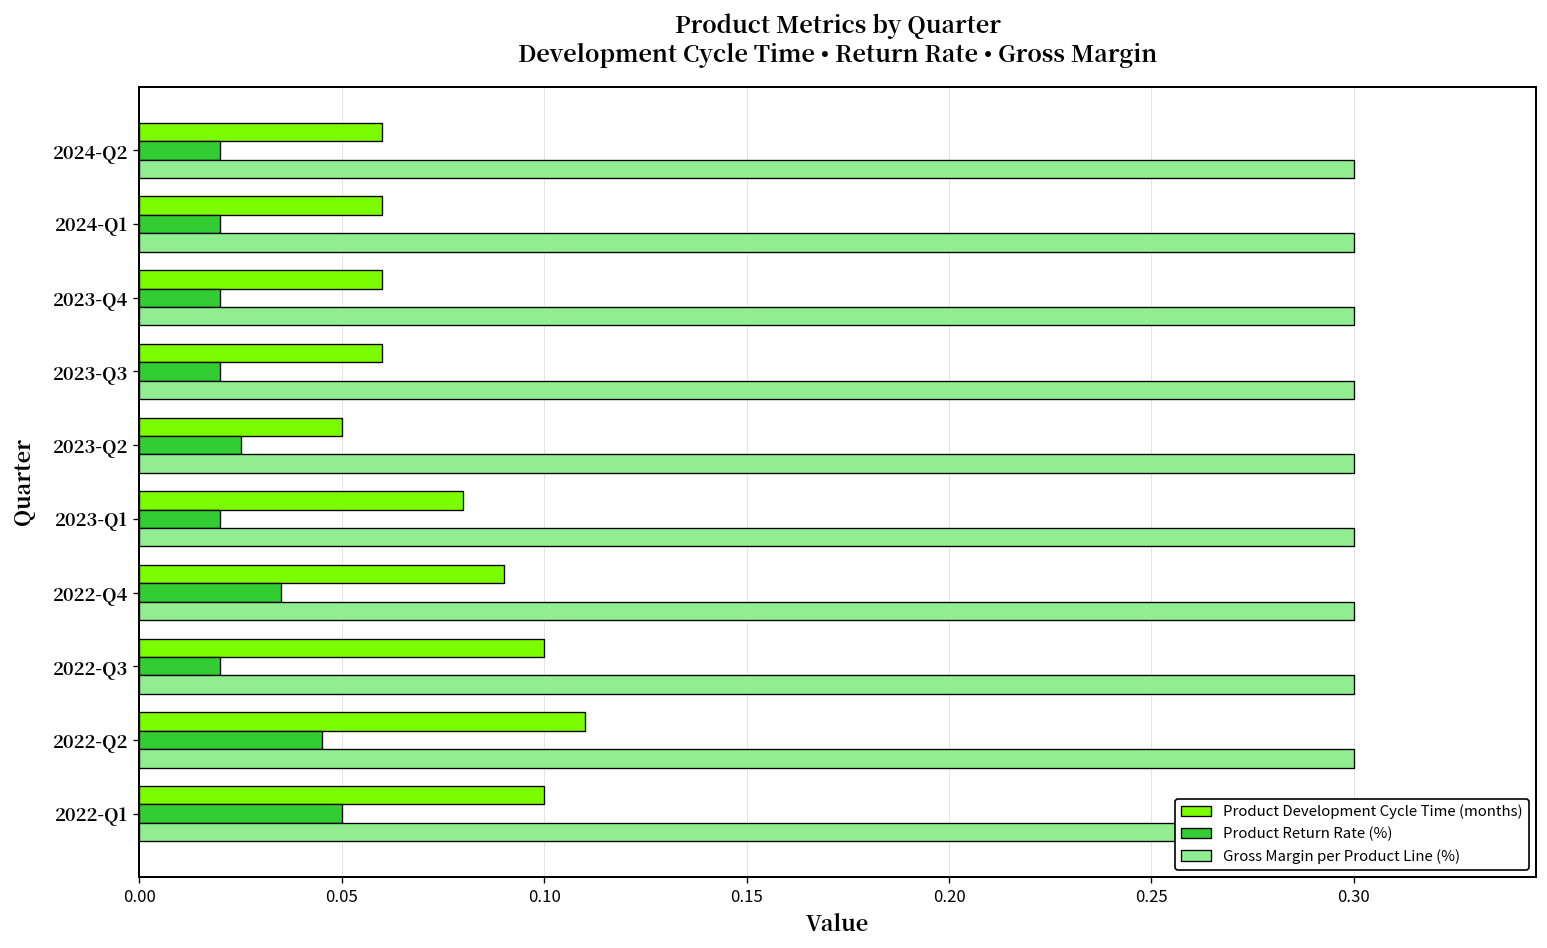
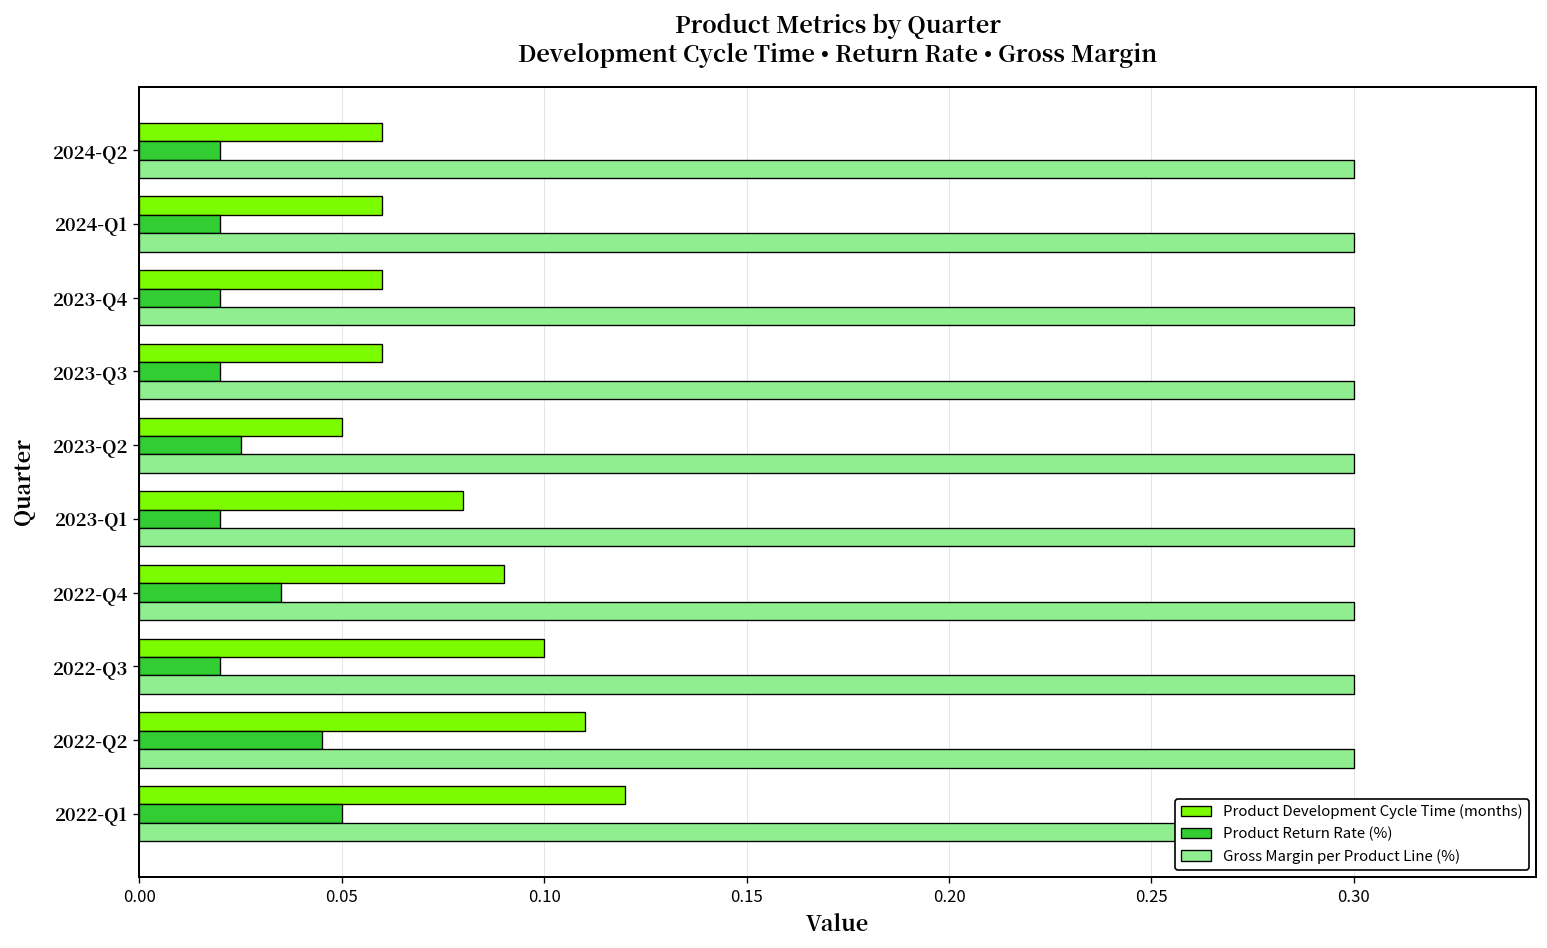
  {
    "Product Development Cycle Time (months)": {
      "2024-Q2": 0.06,
      "2024-Q1": 0.06,
      "2023-Q4": 0.06,
      "2023-Q3": 0.06,
      "2023-Q2": 0.05,
      "2023-Q1": 0.08,
      "2022-Q4": 0.09,
      "2022-Q3": 0.10,
      "2022-Q2": 0.11,
-     "2022-Q1": 0.10
+     "2022-Q1": 0.12
    },
    "Product Return Rate (%)": {
      "2024-Q2": 0.02,
      "2024-Q1": 0.02,
      "2023-Q4": 0.02,
      "2023-Q3": 0.02,
      "2023-Q2": 0.025,
      "2023-Q1": 0.02,
      "2022-Q4": 0.035,
      "2022-Q3": 0.02,
      "2022-Q2": 0.045,
      "2022-Q1": 0.05
    },
    "Gross Margin per Product Line (%)": {
      "2024-Q2": 0.30,
      "2024-Q1": 0.30,
      "2023-Q4": 0.30,
      "2023-Q3": 0.30,
      "2023-Q2": 0.30,
      "2023-Q1": 0.30,
      "2022-Q4": 0.30,
      "2022-Q3": 0.30,
      "2022-Q2": 0.30
    }
  }
